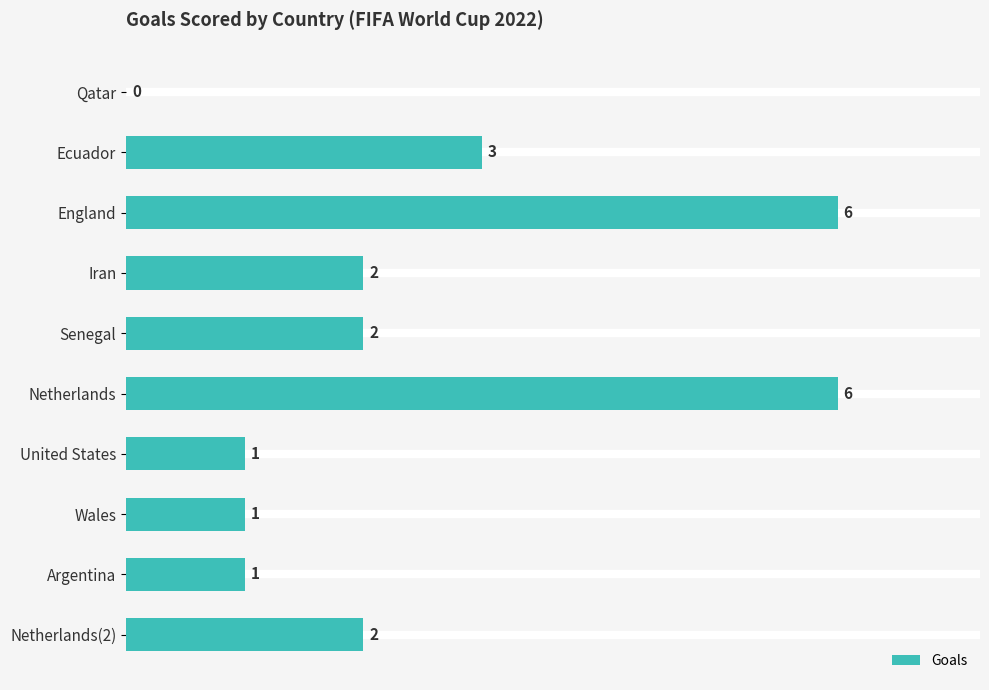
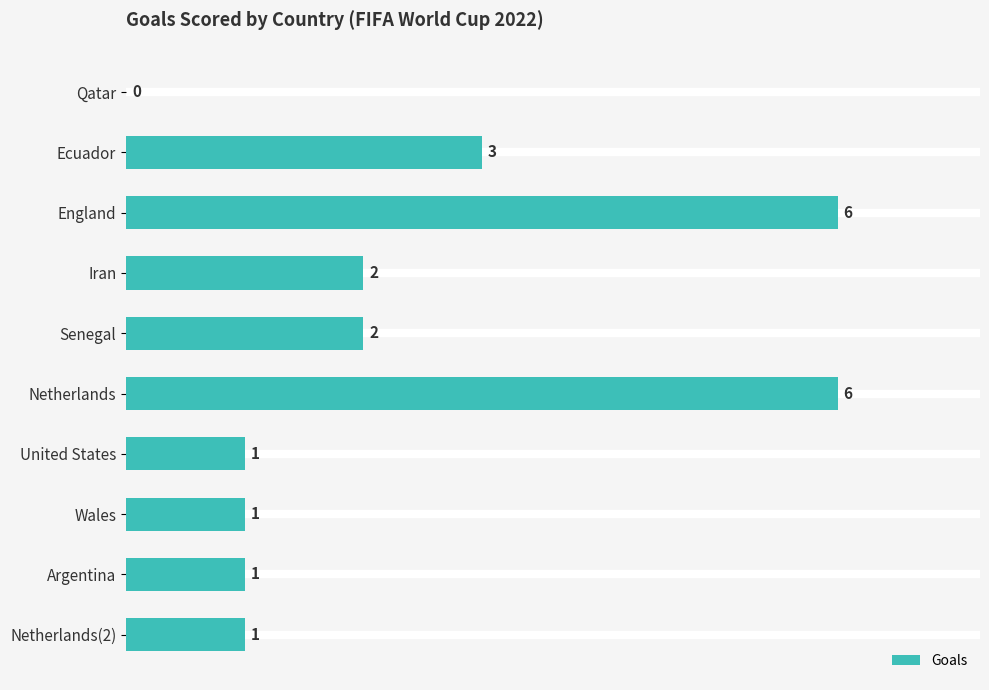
  {
    "Qatar": 0,
    "Ecuador": 3,
    "England": 6,
    "Iran": 2,
    "Senegal": 2,
    "Netherlands": 6,
    "United States": 1,
    "Wales": 1,
    "Argentina": 1,
-   "Netherlands(2)": 2
+   "Netherlands(2)": 1
  }
